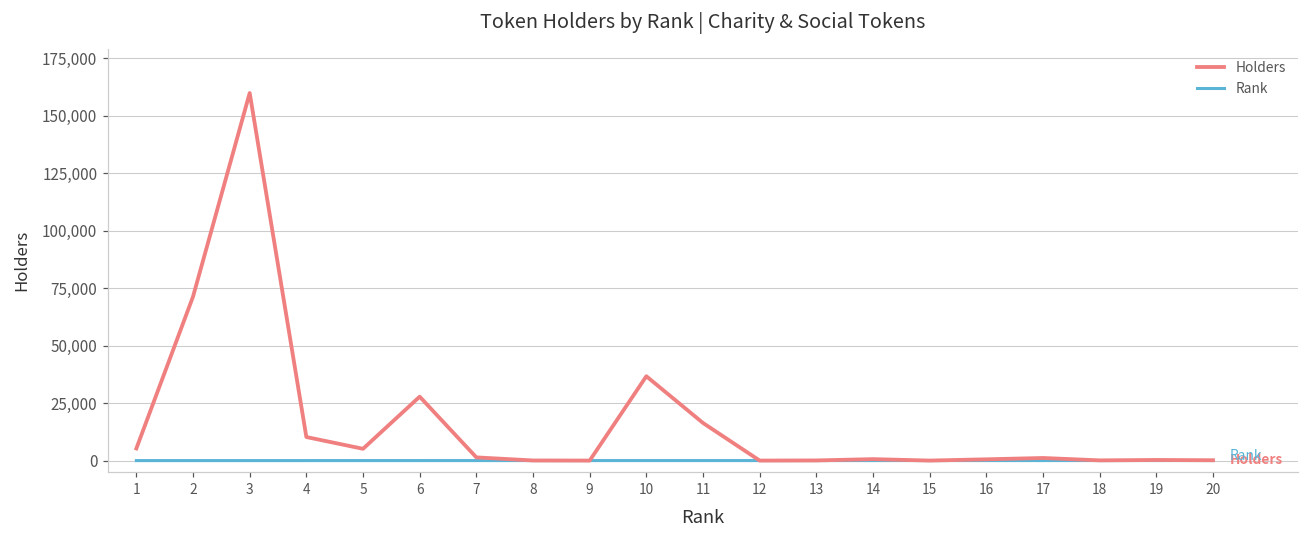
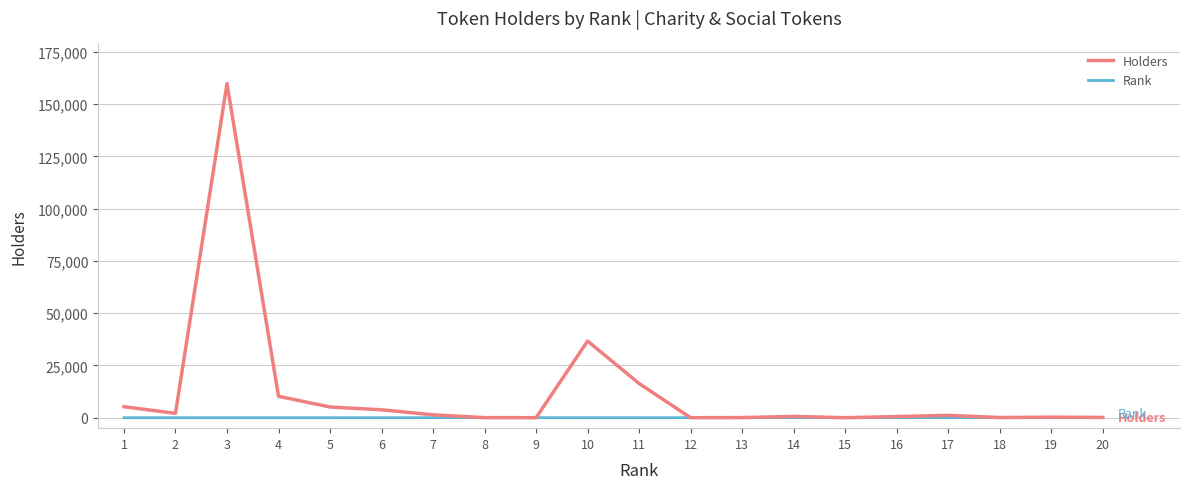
  {
    "Holders": {
      "1": "5,000",
-     "2": "71,000",
+     "2": "2,000",
      "3": "160,000",
      "4": "10,000",
      "5": "5,000",
-     "6": "28,000",
+     "6": "4,000",
      "7": "1,000",
      "10": "37,000",
      "11": "16,000"
    },
    "Rank": {
      "1": "0",
      "2": "0",
      "3": "0",
      "4": "0",
      "5": "0",
      "6": "0",
      "7": "0",
      "10": "0",
      "11": "0"
    }
  }
